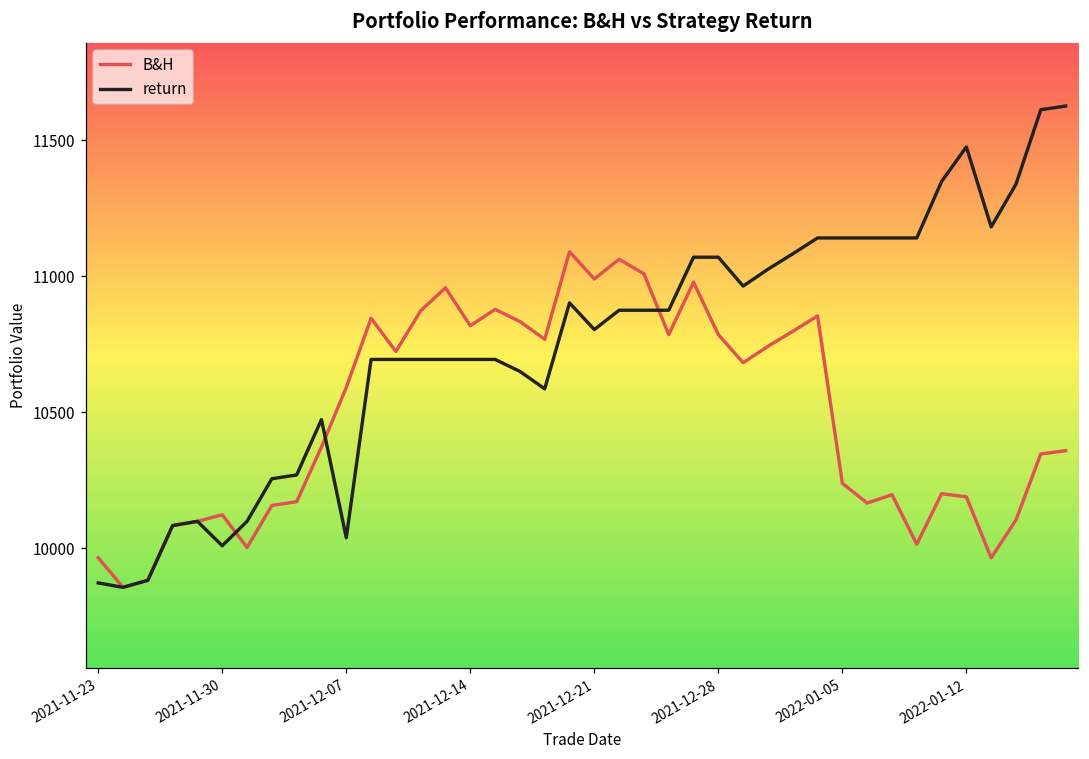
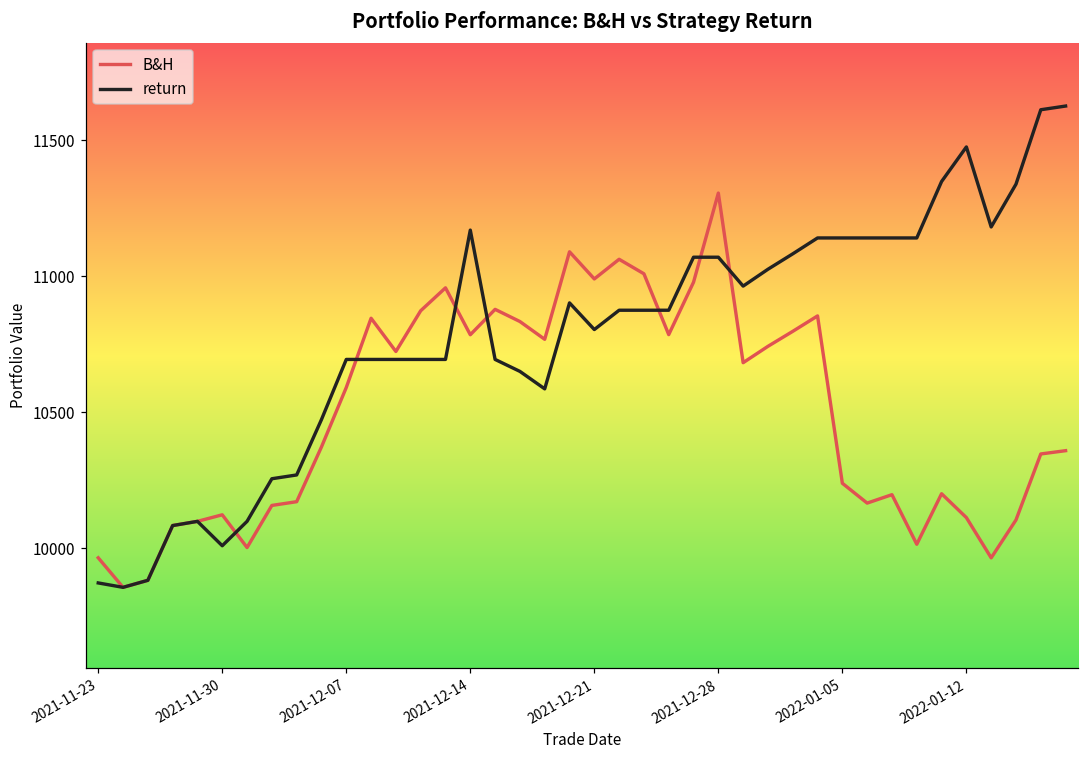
  {
    "B&H": {
      "2021-11-23": 9970,
      "2021-11-30": 10120,
      "2021-12-07": 10590,
-     "2021-12-14": 10820,
+     "2021-12-14": 10790,
      "2021-12-21": 10990,
-     "2021-12-28": 10790,
+     "2021-12-28": 11310,
      "2022-01-05": 10240,
-     "2022-01-12": 10190
+     "2022-01-12": 10110
    },
    "return": {
      "2021-11-23": 9870,
      "2021-11-30": 10010,
-     "2021-12-07": 10040,
-     "2021-12-14": 10690,
+     "2021-12-07": 10690,
+     "2021-12-14": 11170,
      "2021-12-21": 10800,
      "2021-12-28": 11070,
      "2022-01-05": 11140,
      "2022-01-12": 11480
    }
  }
